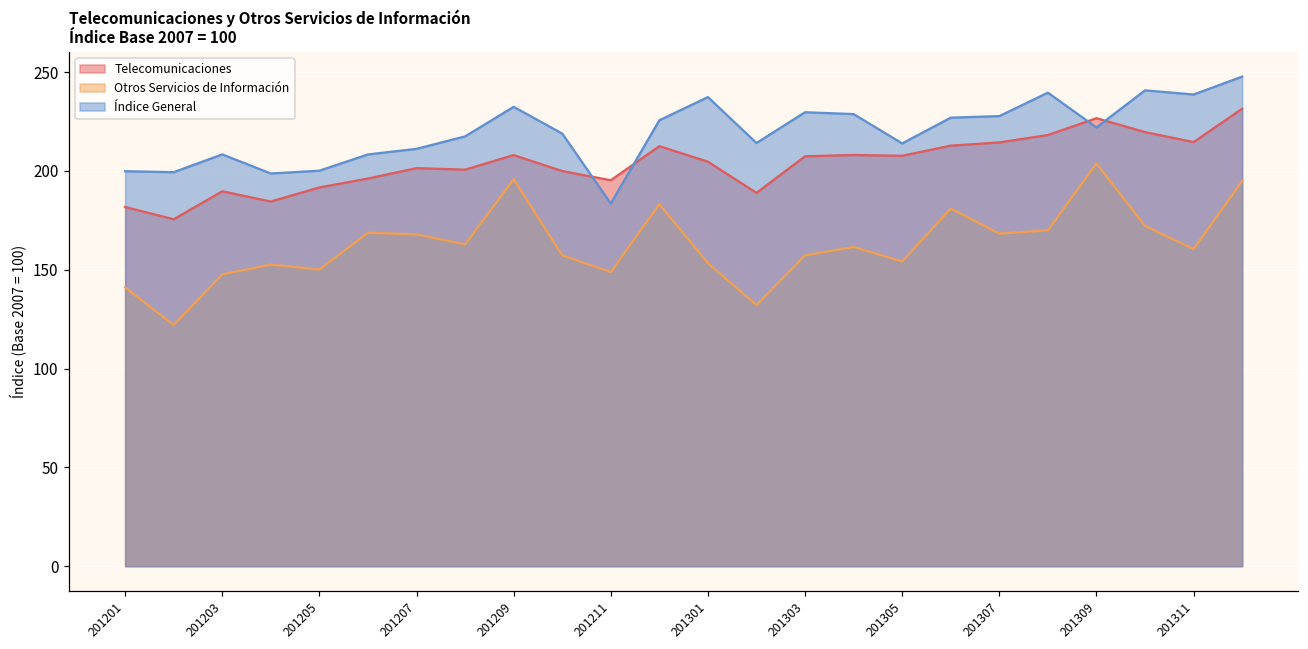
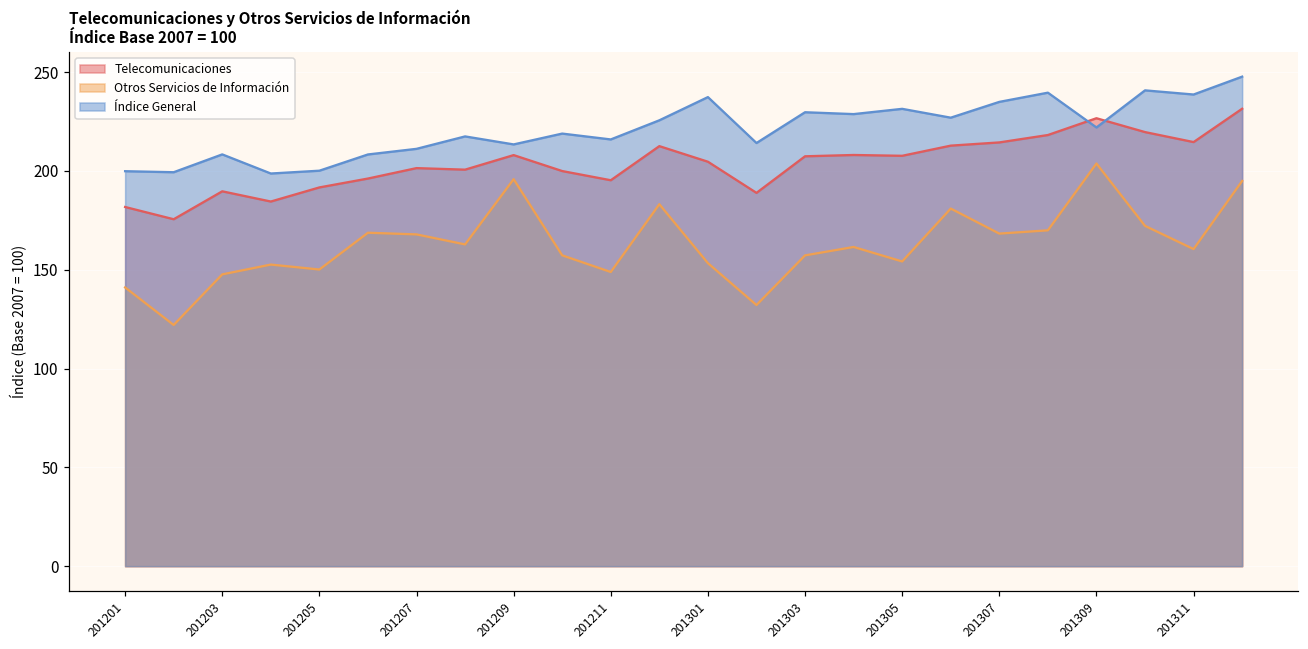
  {
    "Índice General": {
      "201201": 200,
      "201203": 208,
      "201205": 200,
      "201207": 211,
-     "201209": 232,
-     "201211": 183,
+     "201209": 213,
+     "201211": 216,
      "201301": 237,
      "201303": 230,
-     "201305": 214,
-     "201307": 228,
+     "201305": 231,
+     "201307": 235,
      "201309": 222,
      "201311": 239
    }
  }
